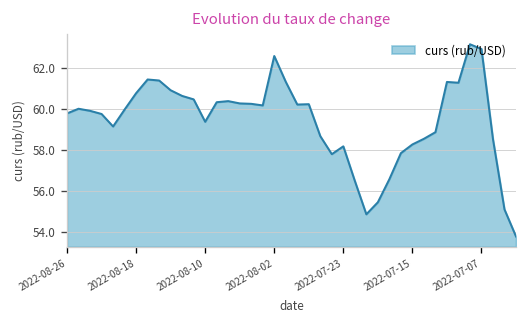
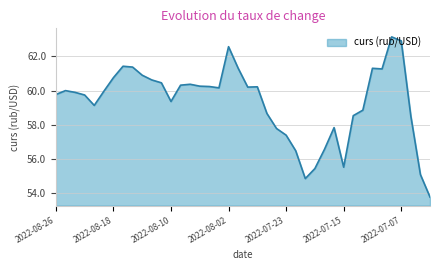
  {
    "2022-08-26": 59.8,
    "2022-08-18": 60.8,
    "2022-08-10": 59.4,
    "2022-08-02": 62.6,
-   "2022-07-23": 58.2,
-   "2022-07-15": 58.3,
+   "2022-07-23": 57.4,
+   "2022-07-15": 55.5,
    "2022-07-07": 62.9
  }
